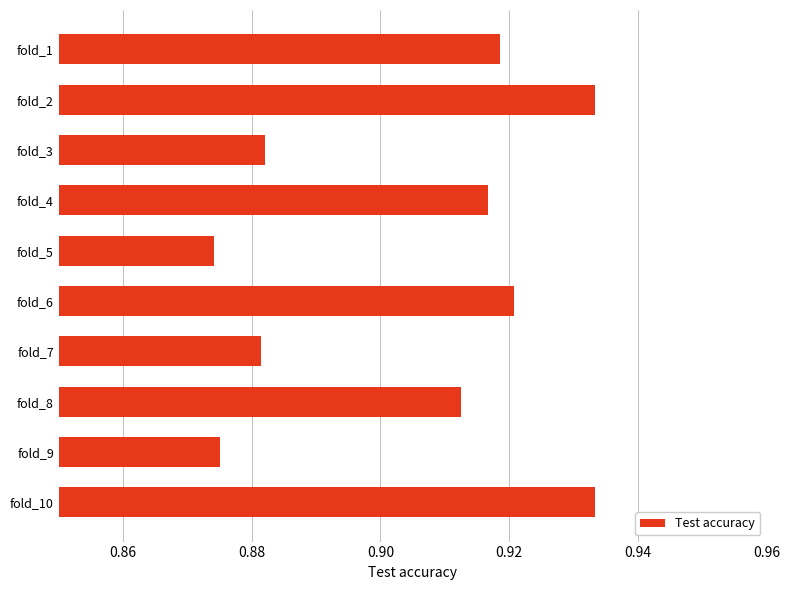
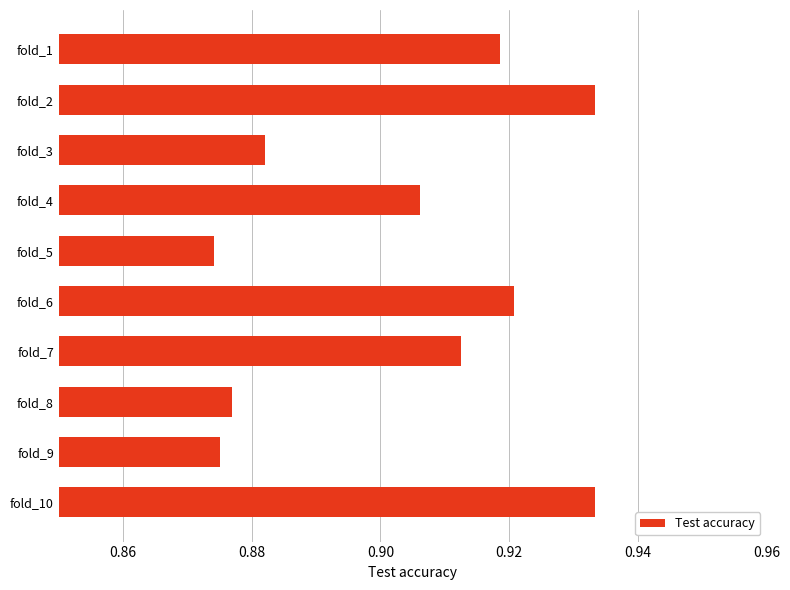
  {
    "fold_1": 0.919,
    "fold_2": 0.933,
    "fold_3": 0.882,
-   "fold_4": 0.917,
+   "fold_4": 0.906,
    "fold_5": 0.874,
    "fold_6": 0.921,
-   "fold_7": 0.882,
-   "fold_8": 0.913,
+   "fold_7": 0.913,
+   "fold_8": 0.877,
    "fold_9": 0.875,
    "fold_10": 0.933
  }
